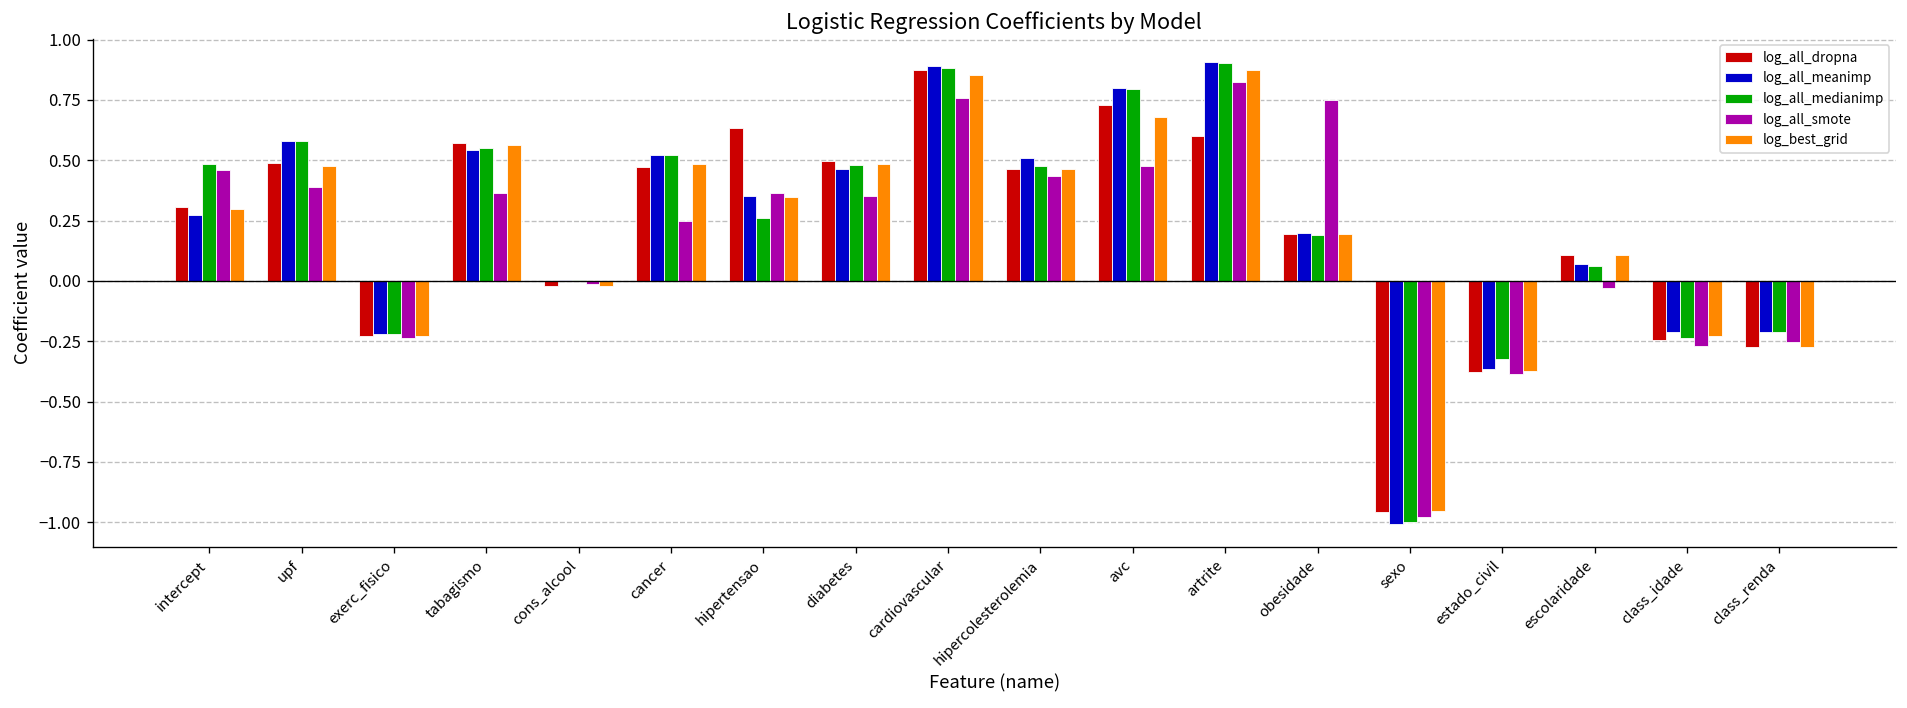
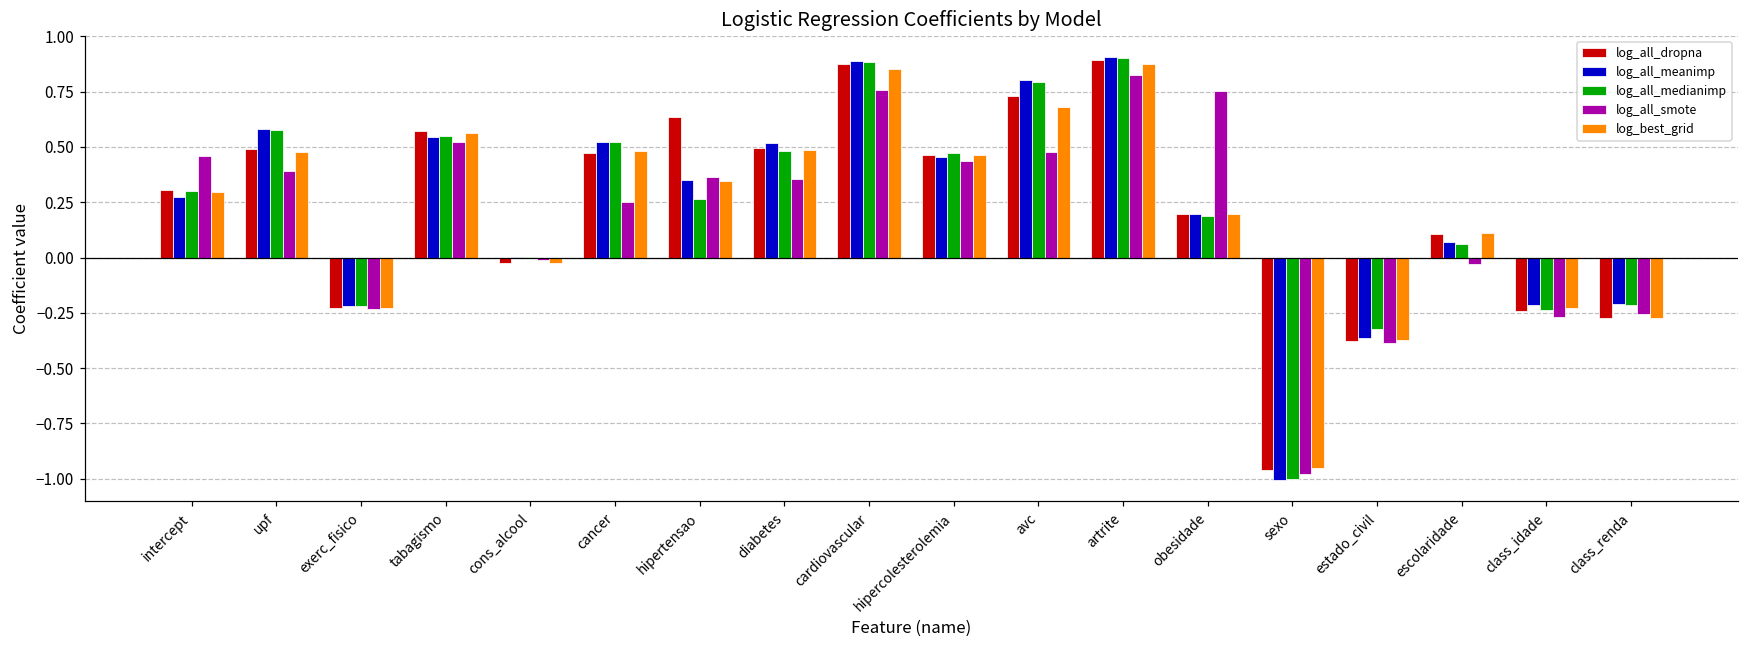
  {
    "log_all_dropna": {
      "intercept": 0.30,
      "upf": 0.49,
      "exerc_fisico": -0.23,
      "tabagismo": 0.57,
      "cons_alcool": -0.02,
      "cancer": 0.47,
      "hipertensao": 0.63,
      "diabetes": 0.50,
      "cardiovascular": 0.88,
      "hipercolesterolemia": 0.46,
      "avc": 0.73,
-     "artrite": 0.60,
+     "artrite": 0.89,
      "obesidade": 0.19,
      "sexo": -0.96,
      "estado_civil": -0.38,
      "escolaridade": 0.11,
      "class_idade": -0.24,
      "class_renda": -0.27
    },
    "log_all_meanimp": {
      "intercept": 0.28,
      "upf": 0.58,
      "exerc_fisico": -0.22,
      "tabagismo": 0.54,
      "cancer": 0.52,
      "hipertensao": 0.35,
-     "diabetes": 0.46,
+     "diabetes": 0.52,
      "cardiovascular": 0.89,
-     "hipercolesterolemia": 0.51,
+     "hipercolesterolemia": 0.45,
      "avc": 0.80,
      "artrite": 0.91,
      "obesidade": 0.20,
      "sexo": -1.01,
      "estado_civil": -0.36,
      "escolaridade": 0.07,
      "class_idade": -0.21,
      "class_renda": -0.21
    },
    "log_all_medianimp": {
-     "intercept": 0.48,
+     "intercept": 0.30,
      "upf": 0.58,
      "exerc_fisico": -0.22,
      "tabagismo": 0.55,
      "cancer": 0.52,
      "hipertensao": 0.26,
      "diabetes": 0.48,
      "cardiovascular": 0.88,
      "hipercolesterolemia": 0.47,
      "avc": 0.79,
      "artrite": 0.90,
      "obesidade": 0.19,
      "sexo": -1.00,
      "estado_civil": -0.32,
      "escolaridade": 0.06,
      "class_idade": -0.24,
      "class_renda": -0.21
    },
    "log_all_smote": {
      "intercept": 0.46,
      "upf": 0.39,
      "exerc_fisico": -0.23,
-     "tabagismo": 0.37,
+     "tabagismo": 0.52,
      "cancer": 0.25,
      "hipertensao": 0.37,
      "diabetes": 0.35,
      "cardiovascular": 0.76,
      "hipercolesterolemia": 0.44,
      "avc": 0.48,
      "artrite": 0.83,
      "obesidade": 0.75,
      "sexo": -0.98,
      "estado_civil": -0.39,
      "escolaridade": -0.03,
      "class_idade": -0.27,
      "class_renda": -0.25
    },
    "log_best_grid": {
      "intercept": 0.30,
      "upf": 0.48,
      "exerc_fisico": -0.23,
      "tabagismo": 0.56,
      "cons_alcool": -0.02,
      "cancer": 0.48,
      "hipertensao": 0.35,
      "diabetes": 0.49,
      "cardiovascular": 0.85,
      "hipercolesterolemia": 0.46,
      "avc": 0.68,
      "artrite": 0.88,
      "obesidade": 0.19,
      "sexo": -0.95,
      "estado_civil": -0.38,
      "escolaridade": 0.11,
      "class_idade": -0.23,
      "class_renda": -0.27
    }
  }
